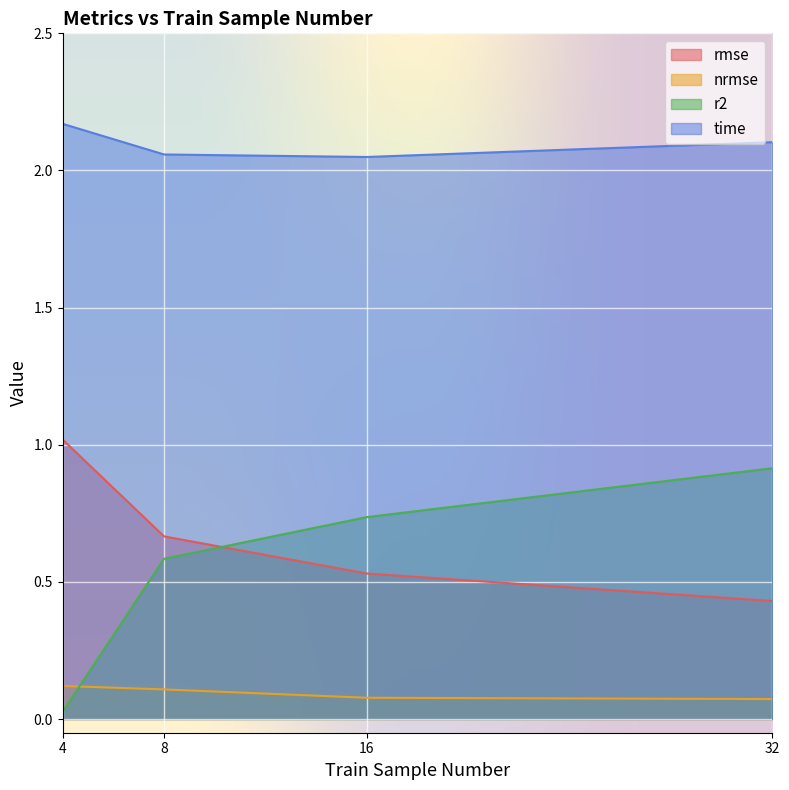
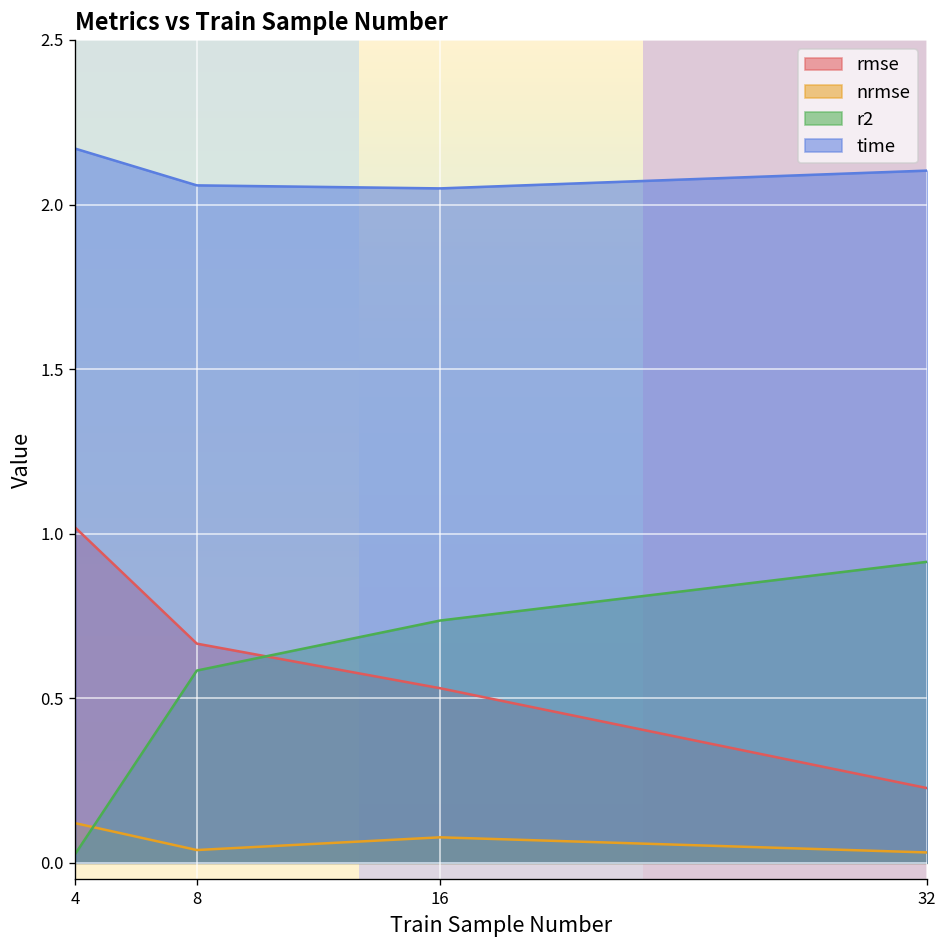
  {
    "rmse": {
      "4": 1.02,
      "8": 0.67,
      "16": 0.53,
-     "32": 0.43
+     "32": 0.23
    },
    "nrmse": {
      "4": 0.12,
-     "8": 0.11,
+     "8": 0.04,
      "16": 0.08,
-     "32": 0.07
+     "32": 0.03
    },
    "r2": {
      "4": 0.03,
      "8": 0.58,
      "16": 0.74,
      "32": 0.91
    },
    "time": {
      "4": 2.17,
      "8": 2.06,
      "16": 2.05,
      "32": 2.10
    }
  }
